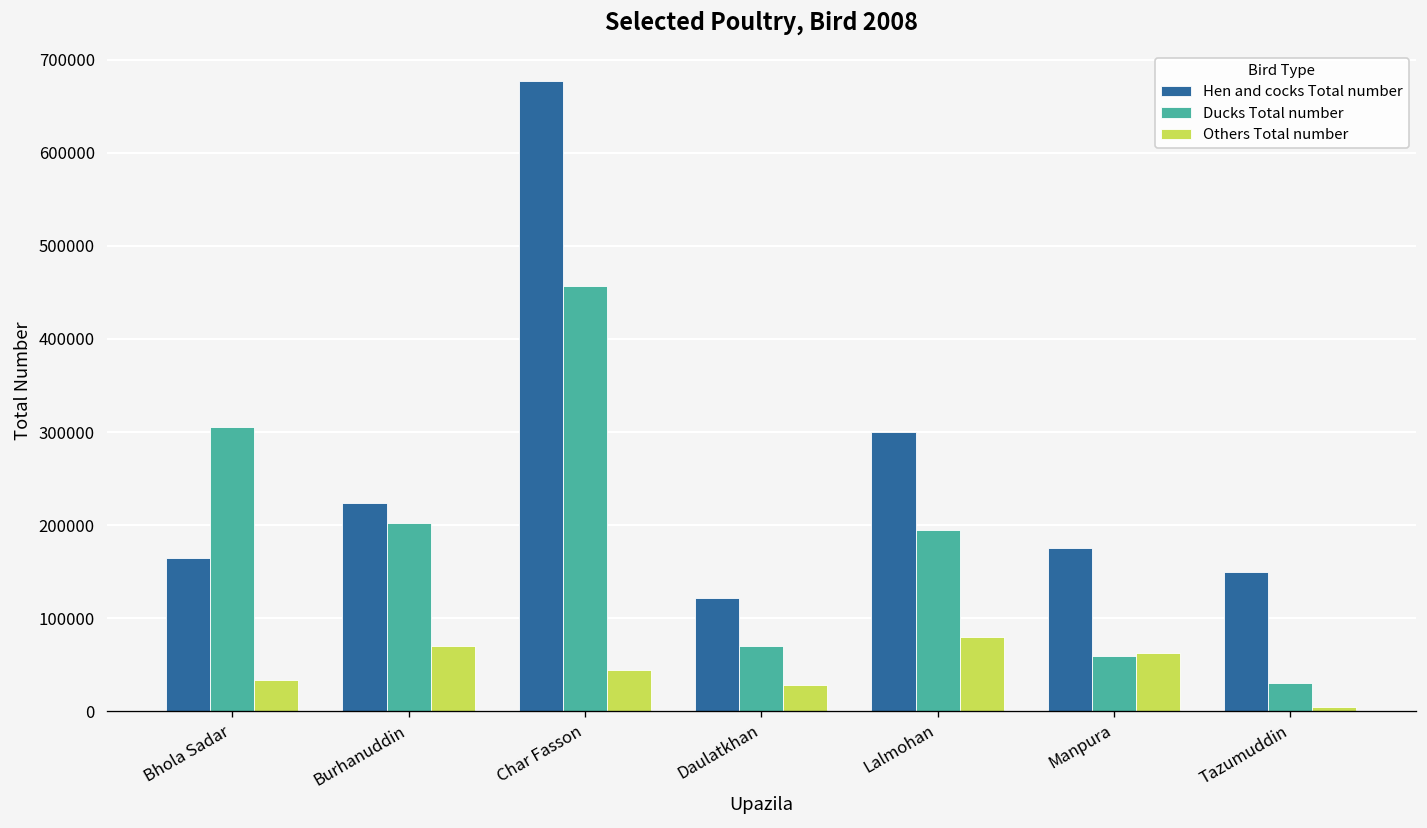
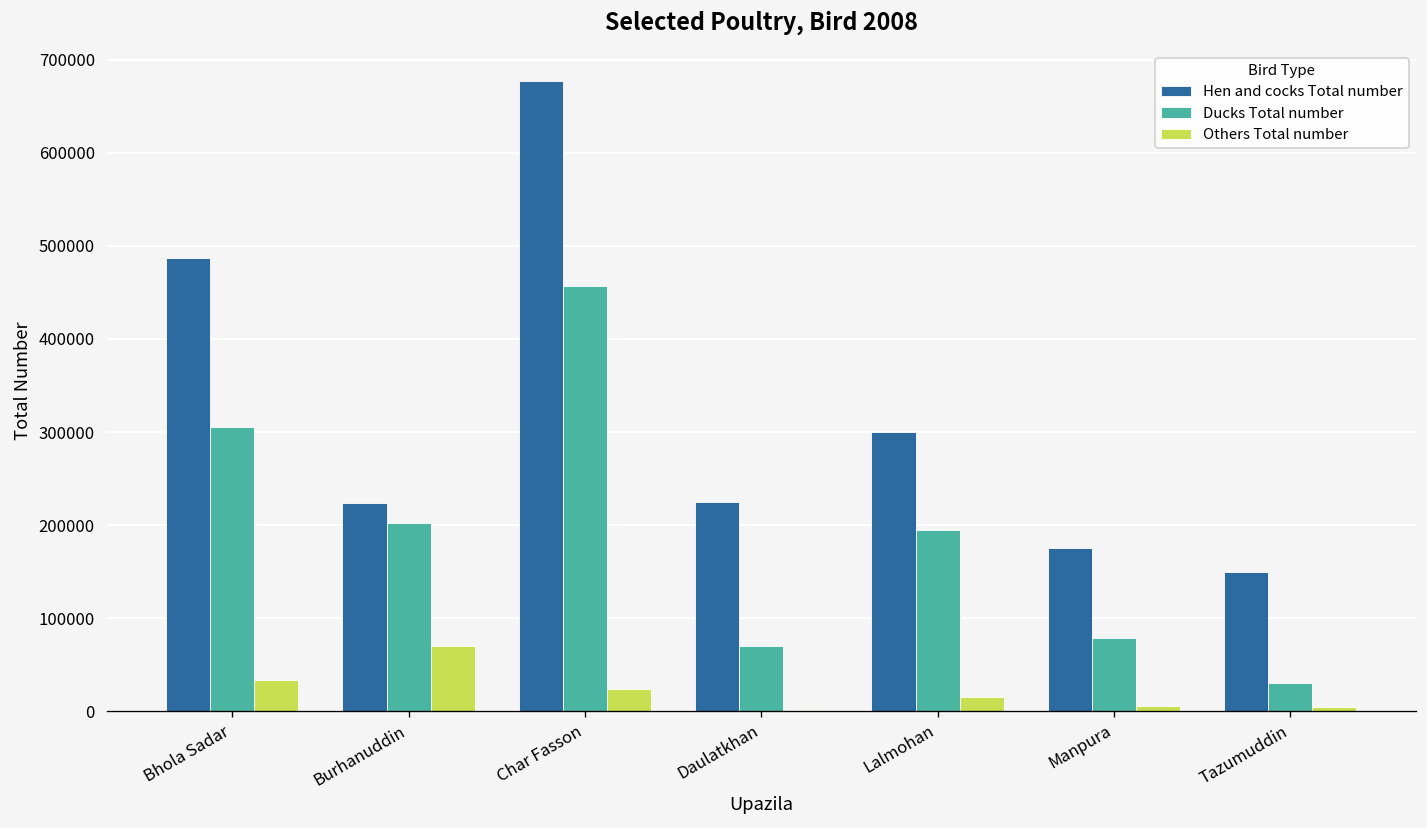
  {
    "Hen and cocks Total number": {
-     "Bhola Sadar": 160000,
+     "Bhola Sadar": 490000,
      "Burhanuddin": 220000,
      "Char Fasson": 680000,
-     "Daulatkhan": 120000,
+     "Daulatkhan": 220000,
      "Lalmohan": 300000,
      "Manpura": 180000,
      "Tazumuddin": 150000
    },
    "Ducks Total number": {
      "Bhola Sadar": 310000,
      "Burhanuddin": 200000,
      "Char Fasson": 460000,
      "Daulatkhan": 70000,
      "Lalmohan": 190000,
-     "Manpura": 60000,
+     "Manpura": 80000,
      "Tazumuddin": 30000
    },
    "Others Total number": {
      "Bhola Sadar": 30000,
      "Burhanuddin": 70000,
-     "Char Fasson": 40000,
-     "Daulatkhan": 30000,
-     "Lalmohan": 80000,
-     "Manpura": 60000,
+     "Char Fasson": 20000,
+     "Daulatkhan": 0,
+     "Lalmohan": 20000,
+     "Manpura": 10000,
      "Tazumuddin": 0
    }
  }
